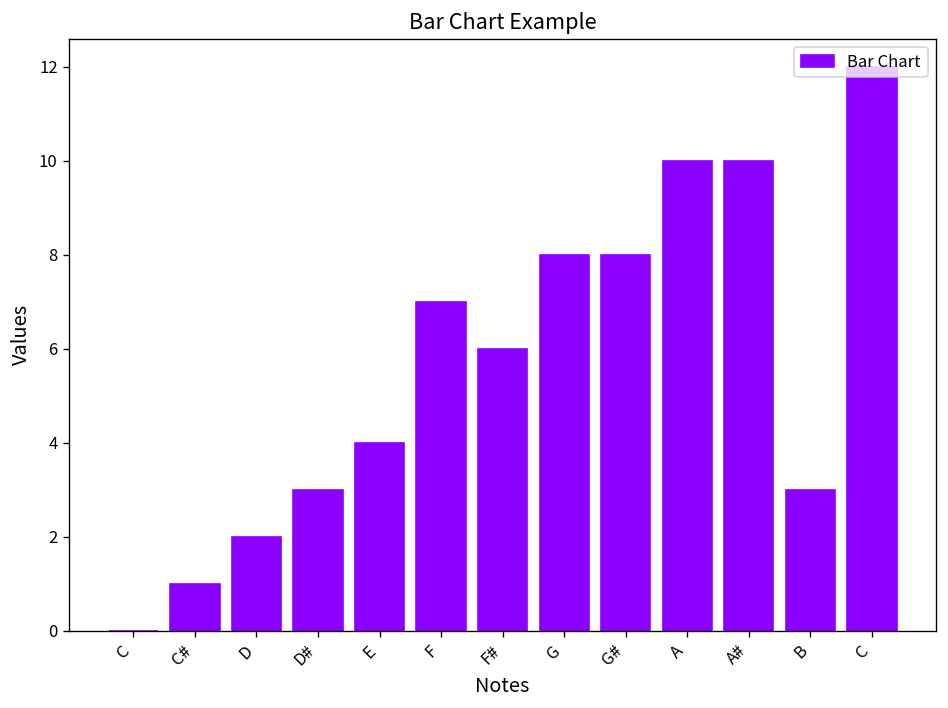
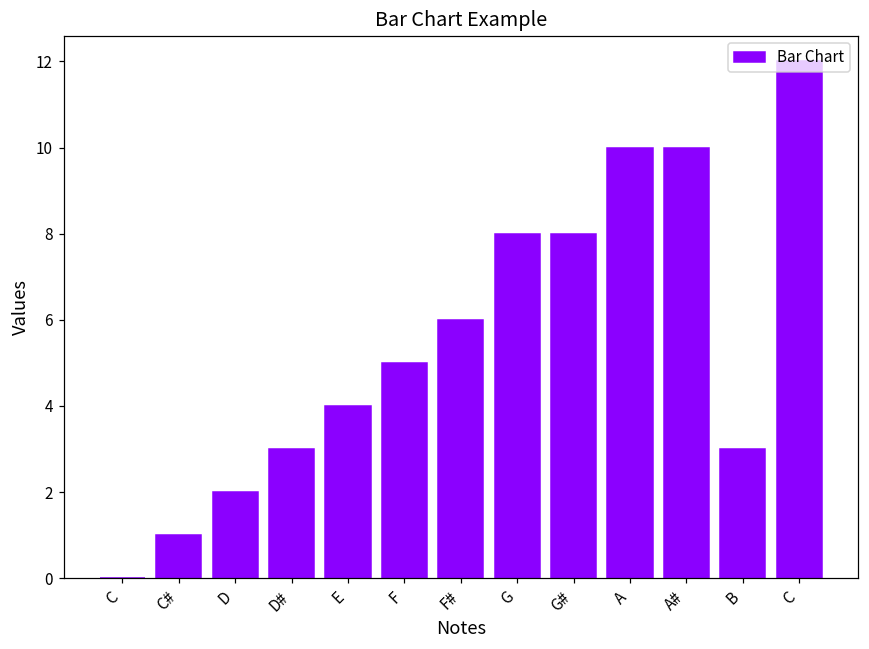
  {
    "C#": 1,
    "D": 2,
    "D#": 3,
    "E": 4,
-   "F": 7,
+   "F": 5,
    "F#": 6,
    "G": 8,
    "G#": 8,
    "A": 10,
    "A#": 10,
    "B": 3
  }
